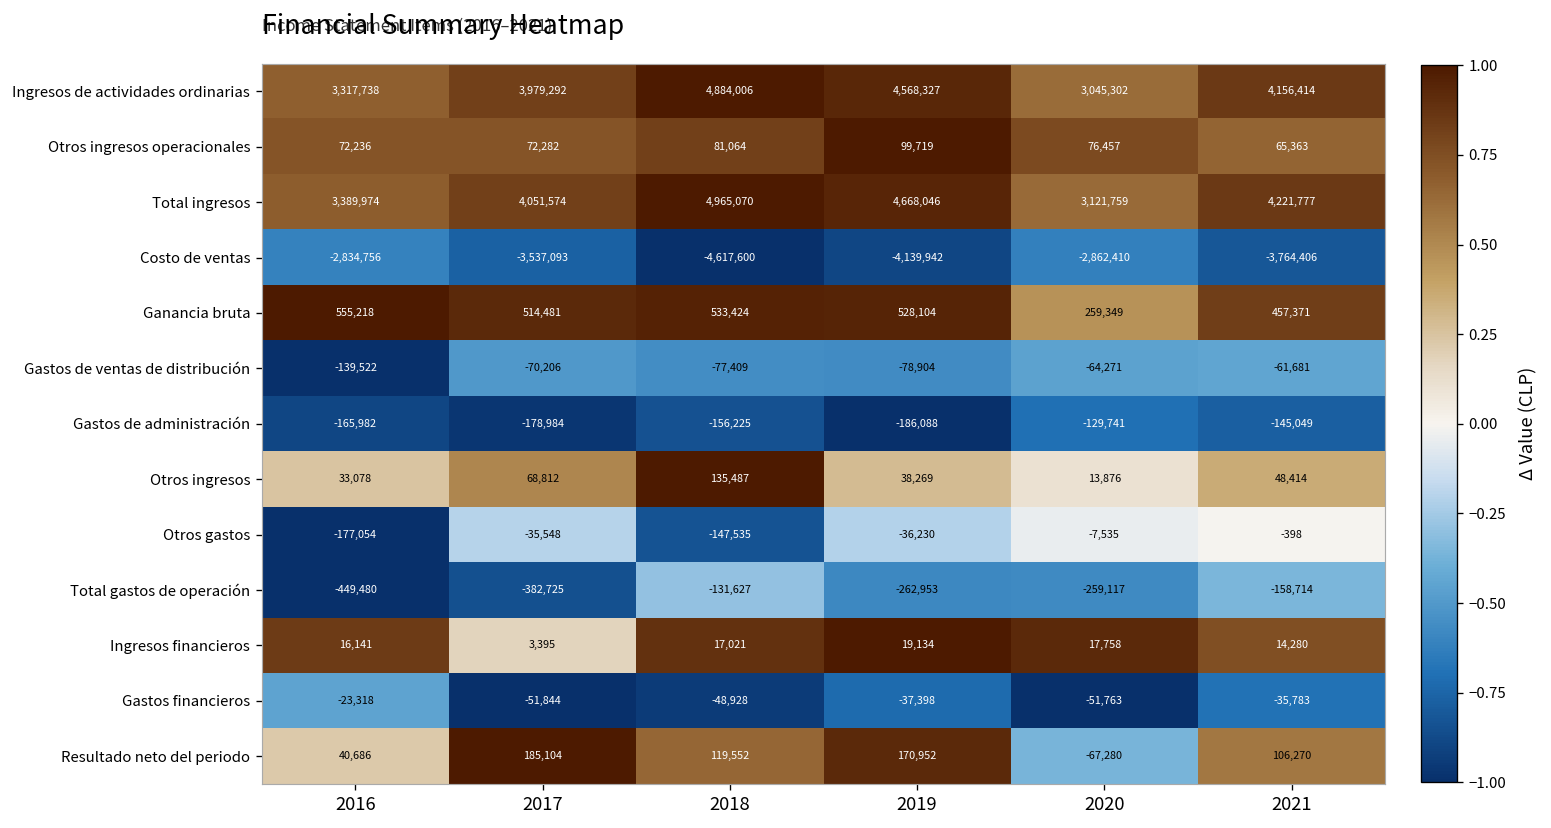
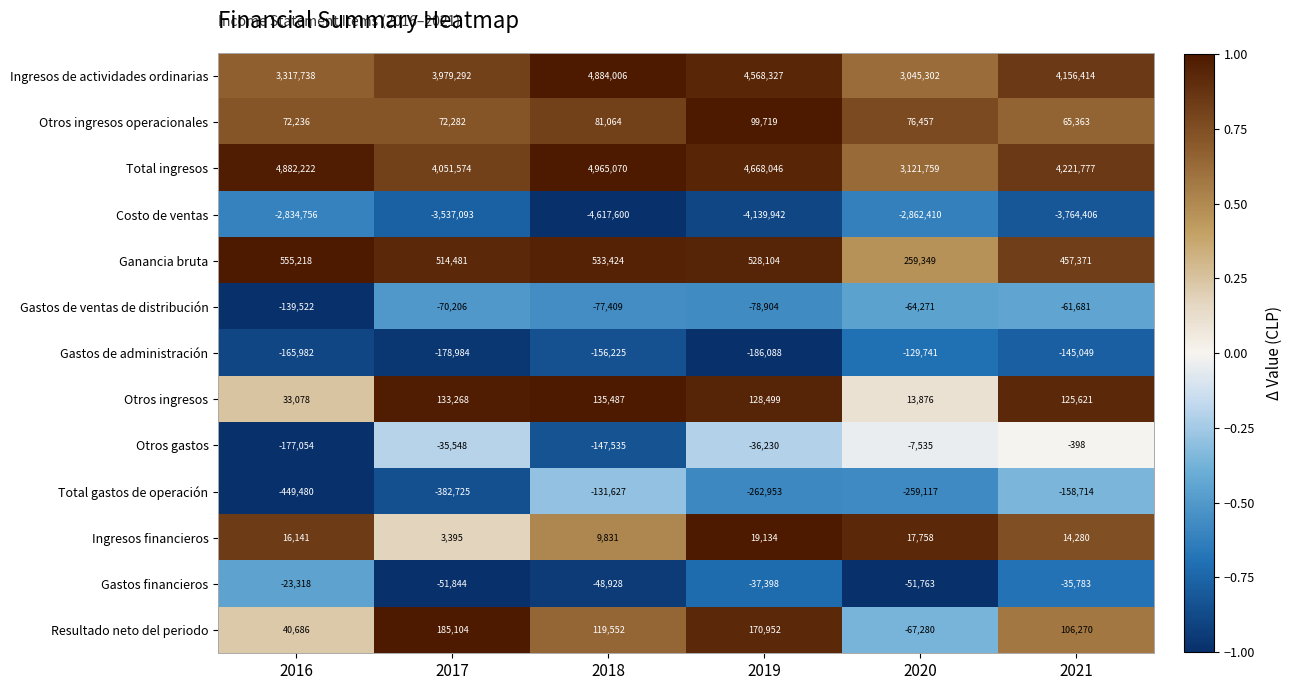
  {
    "Ingresos de actividades ordinarias": {
      "2016": "3,317,738",
      "2017": "3,979,292",
      "2018": "4,884,006",
      "2019": "4,568,327",
      "2020": "3,045,302",
      "2021": "4,156,414"
    },
    "Otros ingresos operacionales": {
      "2016": "72,236",
      "2017": "72,282",
      "2018": "81,064",
      "2019": "99,719",
      "2020": "76,457",
      "2021": "65,363"
    },
    "Total ingresos": {
-     "2016": "3,389,974",
+     "2016": "4,882,222",
      "2017": "4,051,574",
      "2018": "4,965,070",
      "2019": "4,668,046",
      "2020": "3,121,759",
      "2021": "4,221,777"
    },
    "Costo de ventas": {
      "2016": "-2,834,756",
      "2017": "-3,537,093",
      "2018": "-4,617,600",
      "2019": "-4,139,942",
      "2020": "-2,862,410",
      "2021": "-3,764,406"
    },
    "Ganancia bruta": {
      "2016": "555,218",
      "2017": "514,481",
      "2018": "533,424",
      "2019": "528,104",
      "2020": "259,349",
      "2021": "457,371"
    },
    "Gastos de ventas de distribución": {
      "2016": "-139,522",
      "2017": "-70,206",
      "2018": "-77,409",
      "2019": "-78,904",
      "2020": "-64,271",
      "2021": "-61,681"
    },
    "Gastos de administración": {
      "2016": "-165,982",
      "2017": "-178,984",
      "2018": "-156,225",
      "2019": "-186,088",
      "2020": "-129,741",
      "2021": "-145,049"
    },
    "Otros ingresos": {
      "2016": "33,078",
-     "2017": "68,812",
+     "2017": "133,268",
      "2018": "135,487",
-     "2019": "38,269",
+     "2019": "128,499",
      "2020": "13,876",
-     "2021": "48,414"
+     "2021": "125,621"
    },
    "Otros gastos": {
      "2016": "-177,054",
      "2017": "-35,548",
      "2018": "-147,535",
      "2019": "-36,230",
      "2020": "-7,535",
      "2021": "-398"
    },
    "Total gastos de operación": {
      "2016": "-449,480",
      "2017": "-382,725",
      "2018": "-131,627",
      "2019": "-262,953",
      "2020": "-259,117",
      "2021": "-158,714"
    },
    "Ingresos financieros": {
      "2016": "16,141",
      "2017": "3,395",
-     "2018": "17,021",
+     "2018": "9,831",
      "2019": "19,134",
      "2020": "17,758",
      "2021": "14,280"
    },
    "Gastos financieros": {
      "2016": "-23,318",
      "2017": "-51,844",
      "2018": "-48,928",
      "2019": "-37,398",
      "2020": "-51,763",
      "2021": "-35,783"
    },
    "Resultado neto del periodo": {
      "2016": "40,686",
      "2017": "185,104",
      "2018": "119,552",
      "2019": "170,952",
      "2020": "-67,280",
      "2021": "106,270"
    }
  }
